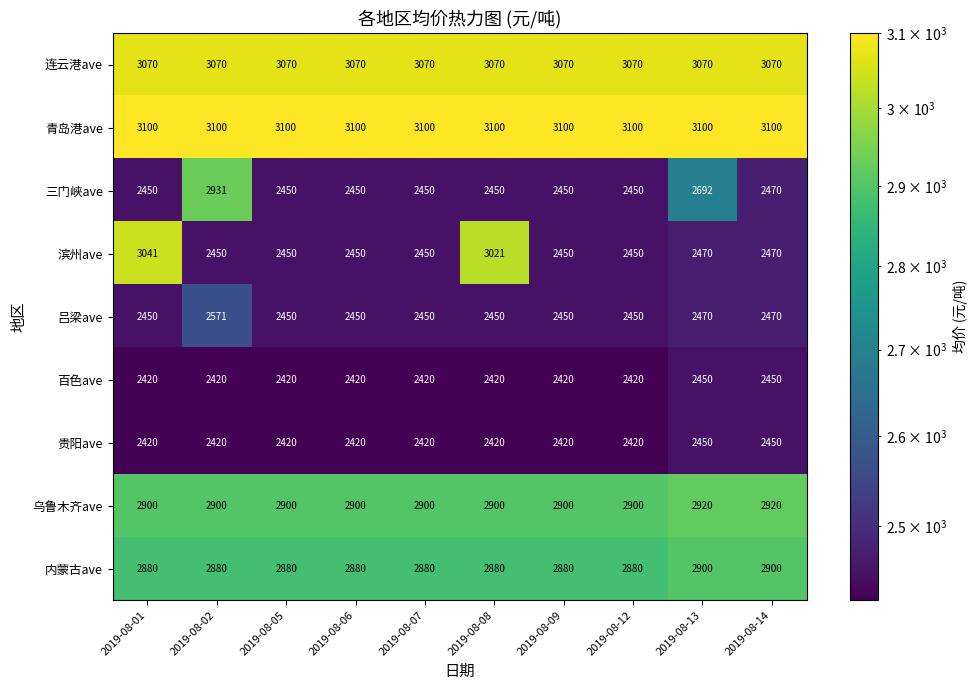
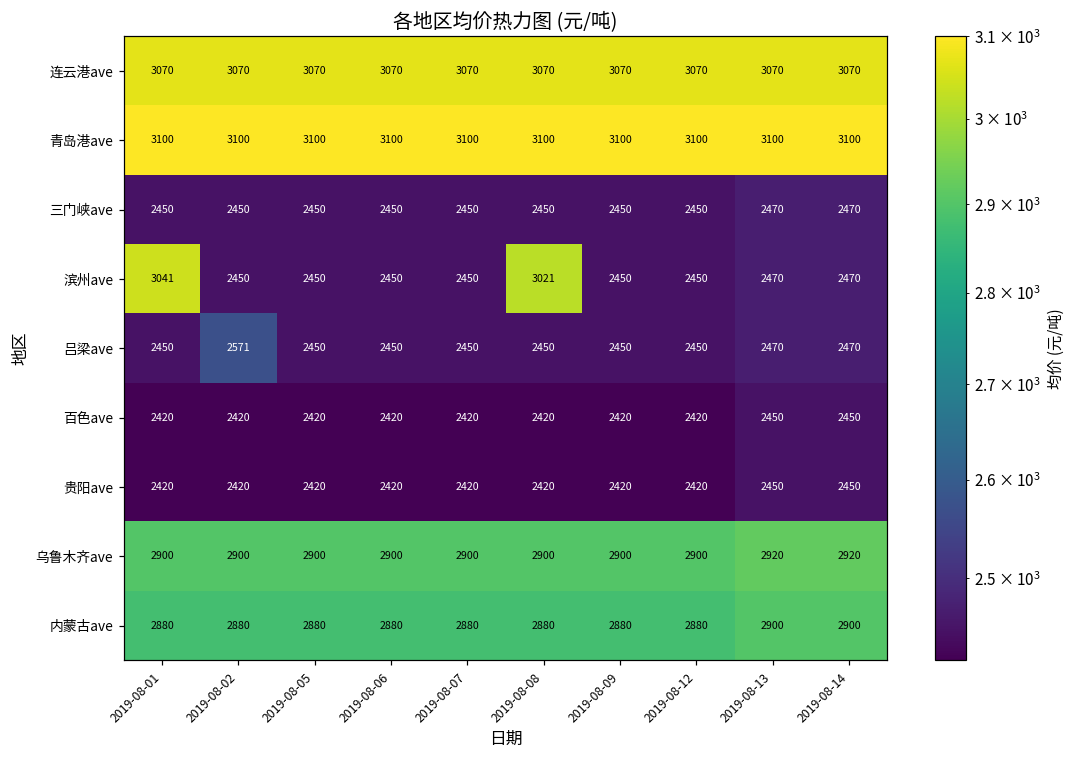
  {
    "连云港ave": {
      "2019-08-01": 3070,
      "2019-08-02": 3070,
      "2019-08-05": 3070,
      "2019-08-06": 3070,
      "2019-08-07": 3070,
      "2019-08-08": 3070,
      "2019-08-09": 3070,
      "2019-08-12": 3070,
      "2019-08-13": 3070,
      "2019-08-14": 3070
    },
    "青岛港ave": {
      "2019-08-01": 3100,
      "2019-08-02": 3100,
      "2019-08-05": 3100,
      "2019-08-06": 3100,
      "2019-08-07": 3100,
      "2019-08-08": 3100,
      "2019-08-09": 3100,
      "2019-08-12": 3100,
      "2019-08-13": 3100,
      "2019-08-14": 3100
    },
    "三门峡ave": {
      "2019-08-01": 2450,
-     "2019-08-02": 2931,
+     "2019-08-02": 2450,
      "2019-08-05": 2450,
      "2019-08-06": 2450,
      "2019-08-07": 2450,
      "2019-08-08": 2450,
      "2019-08-09": 2450,
      "2019-08-12": 2450,
-     "2019-08-13": 2692,
+     "2019-08-13": 2470,
      "2019-08-14": 2470
    },
    "滨州ave": {
      "2019-08-01": 3041,
      "2019-08-02": 2450,
      "2019-08-05": 2450,
      "2019-08-06": 2450,
      "2019-08-07": 2450,
      "2019-08-08": 3021,
      "2019-08-09": 2450,
      "2019-08-12": 2450,
      "2019-08-13": 2470,
      "2019-08-14": 2470
    },
    "吕梁ave": {
      "2019-08-01": 2450,
      "2019-08-02": 2571,
      "2019-08-05": 2450,
      "2019-08-06": 2450,
      "2019-08-07": 2450,
      "2019-08-08": 2450,
      "2019-08-09": 2450,
      "2019-08-12": 2450,
      "2019-08-13": 2470,
      "2019-08-14": 2470
    },
    "百色ave": {
      "2019-08-01": 2420,
      "2019-08-02": 2420,
      "2019-08-05": 2420,
      "2019-08-06": 2420,
      "2019-08-07": 2420,
      "2019-08-08": 2420,
      "2019-08-09": 2420,
      "2019-08-12": 2420,
      "2019-08-13": 2450,
      "2019-08-14": 2450
    },
    "贵阳ave": {
      "2019-08-01": 2420,
      "2019-08-02": 2420,
      "2019-08-05": 2420,
      "2019-08-06": 2420,
      "2019-08-07": 2420,
      "2019-08-08": 2420,
      "2019-08-09": 2420,
      "2019-08-12": 2420,
      "2019-08-13": 2450,
      "2019-08-14": 2450
    },
    "乌鲁木齐ave": {
      "2019-08-01": 2900,
      "2019-08-02": 2900,
      "2019-08-05": 2900,
      "2019-08-06": 2900,
      "2019-08-07": 2900,
      "2019-08-08": 2900,
      "2019-08-09": 2900,
      "2019-08-12": 2900,
      "2019-08-13": 2920,
      "2019-08-14": 2920
    },
    "内蒙古ave": {
      "2019-08-01": 2880,
      "2019-08-02": 2880,
      "2019-08-05": 2880,
      "2019-08-06": 2880,
      "2019-08-07": 2880,
      "2019-08-08": 2880,
      "2019-08-09": 2880,
      "2019-08-12": 2880,
      "2019-08-13": 2900,
      "2019-08-14": 2900
    }
  }
